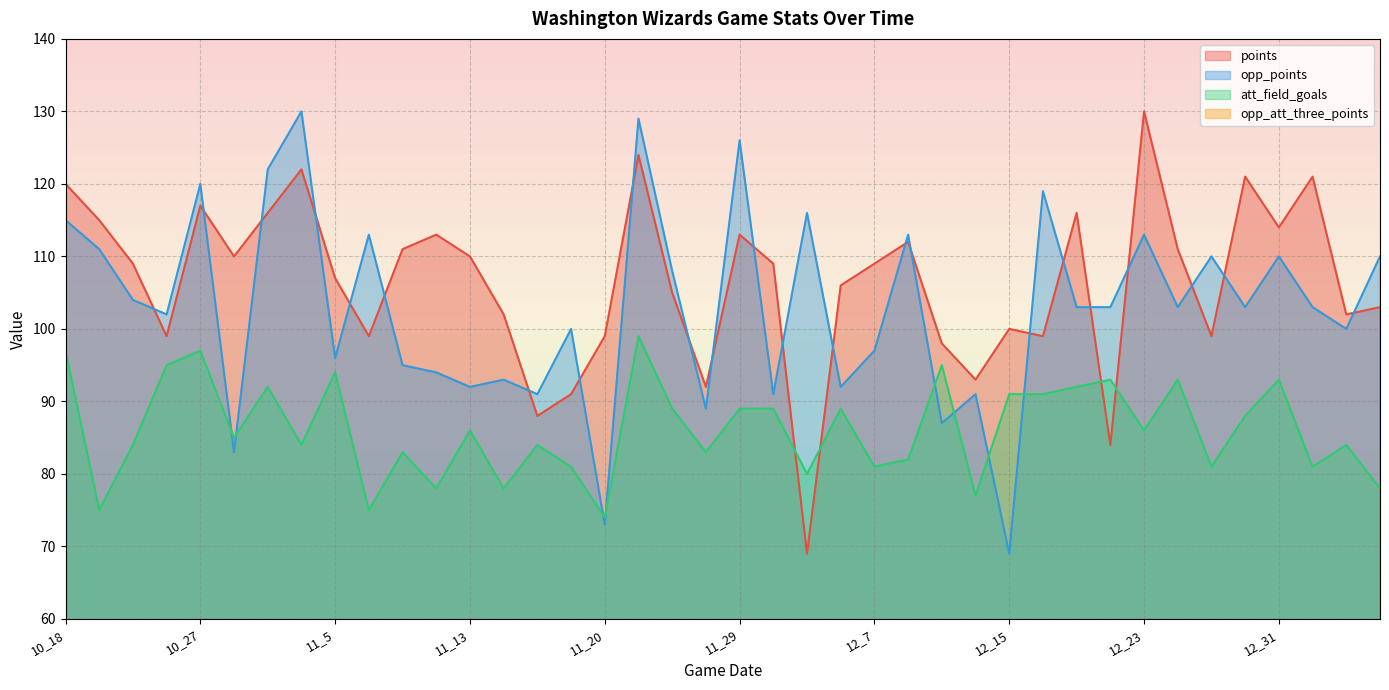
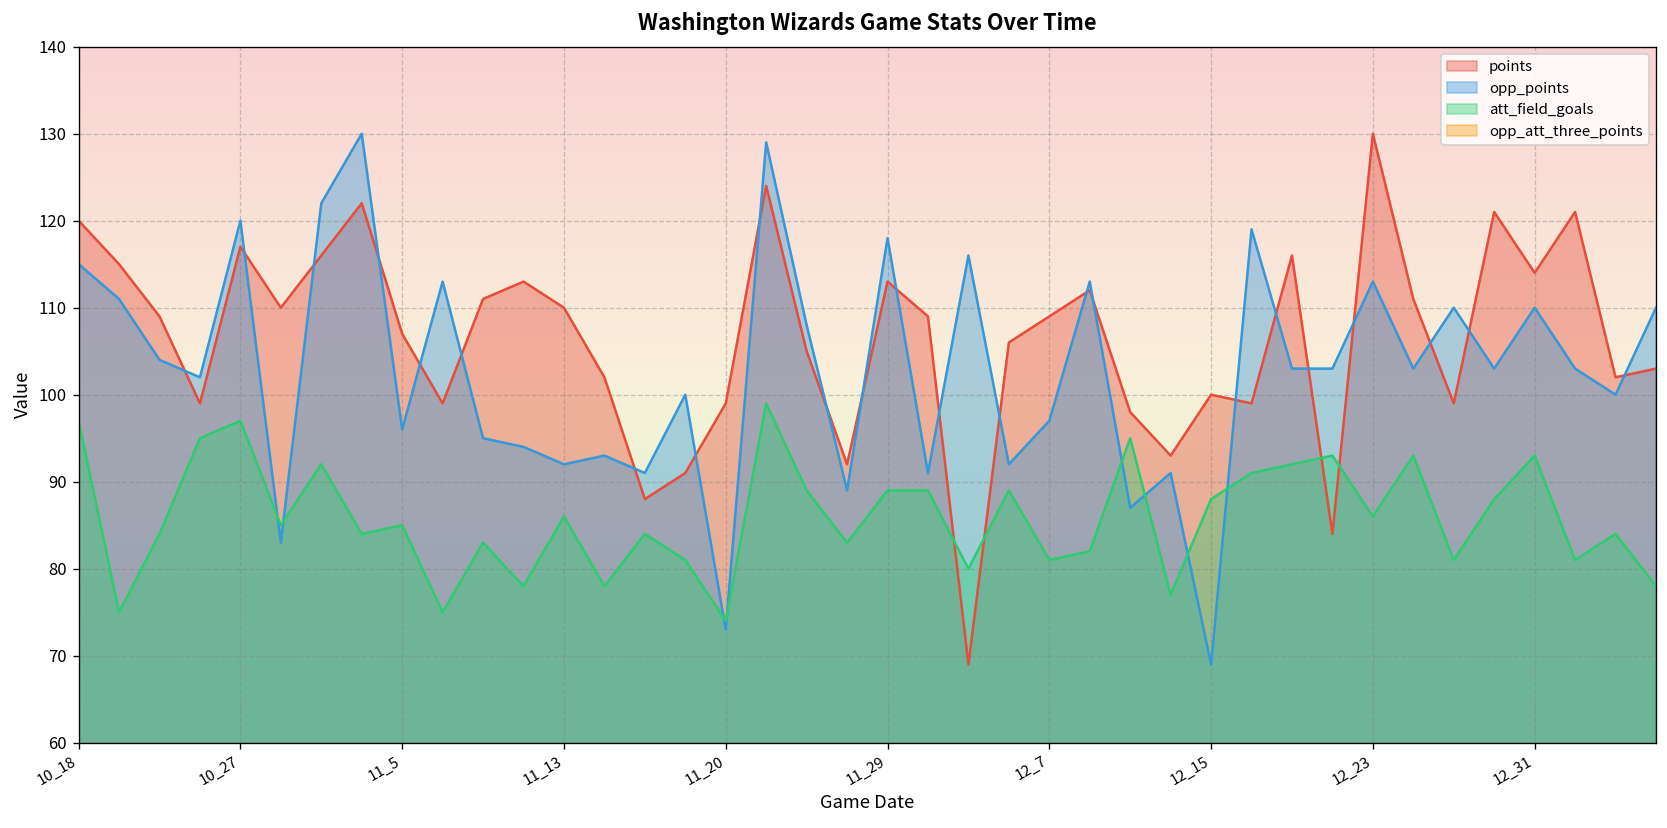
  {
    "opp_points": {
      "10_18": 115,
      "10_27": 120,
      "11_5": 96,
      "11_13": 92,
      "11_20": 73,
-     "11_29": 126,
+     "11_29": 118,
      "12_7": 97,
      "12_15": 69,
      "12_23": 113,
      "12_31": 110
    },
    "att_field_goals": {
      "10_18": 97,
      "10_27": 97,
-     "11_5": 94,
+     "11_5": 85,
      "11_13": 86,
      "11_20": 74,
      "11_29": 89,
      "12_7": 81,
-     "12_15": 91,
+     "12_15": 88,
      "12_23": 86,
      "12_31": 93
    }
  }
